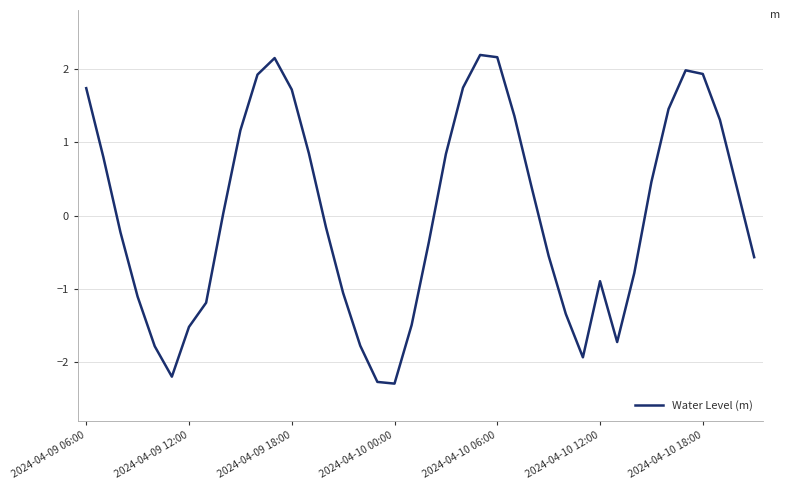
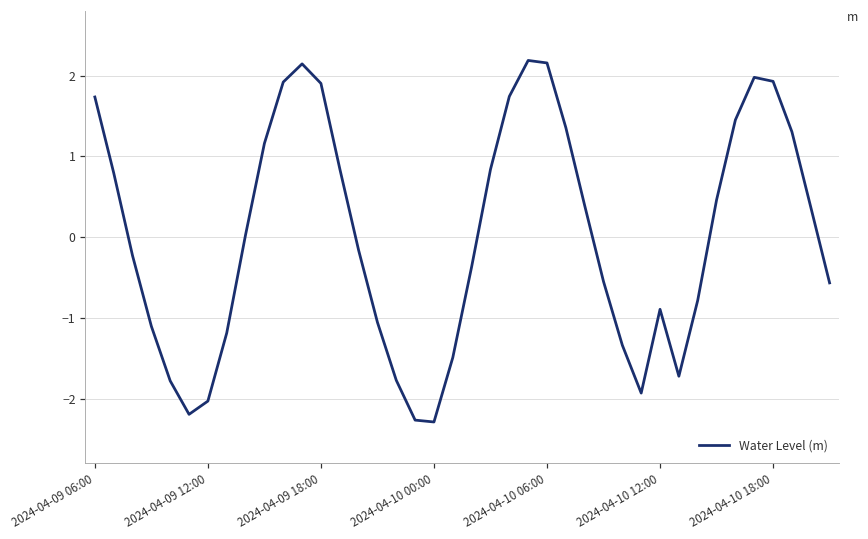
  {
    "2024-04-09 06:00": 1.7,
-   "2024-04-09 12:00": -1.5,
-   "2024-04-09 18:00": 1.7,
+   "2024-04-09 12:00": -2.0,
+   "2024-04-09 18:00": 1.9,
    "2024-04-10 00:00": -2.3,
    "2024-04-10 06:00": 2.2,
    "2024-04-10 12:00": -0.9,
    "2024-04-10 18:00": 1.9
  }
